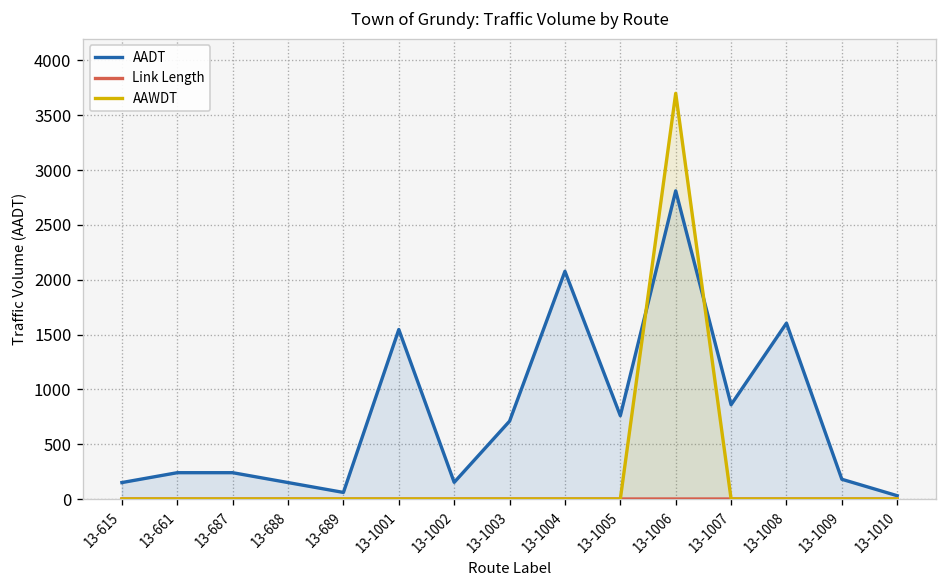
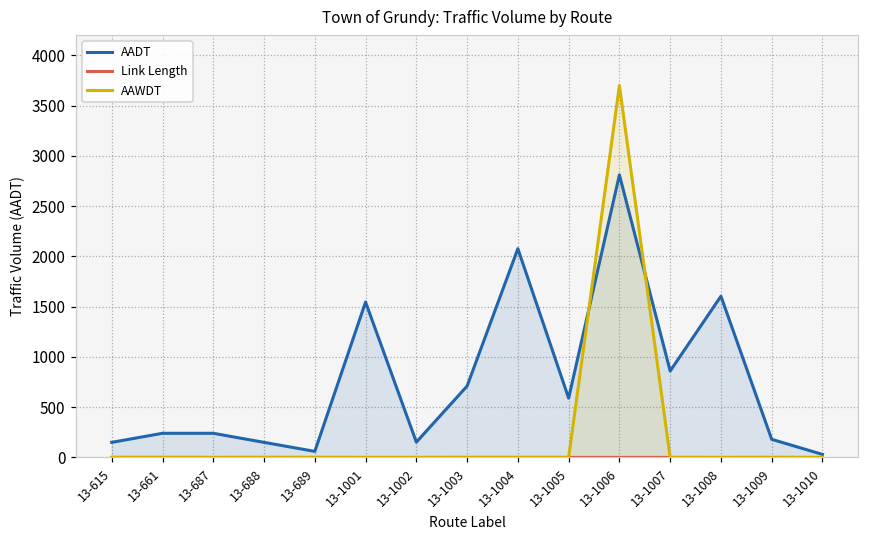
  {
    "AADT": {
      "13-615": 200,
      "13-661": 200,
      "13-687": 200,
      "13-688": 200,
      "13-689": 100,
      "13-1001": 1500,
      "13-1002": 200,
      "13-1003": 700,
      "13-1004": 2100,
-     "13-1005": 800,
+     "13-1005": 600,
      "13-1006": 2800,
      "13-1007": 900,
      "13-1008": 1600,
      "13-1009": 200,
      "13-1010": 0
    },
    "Link Length": {
      "13-1006": 0
    },
    "AAWDT": {
      "13-1006": 3700
    }
  }
